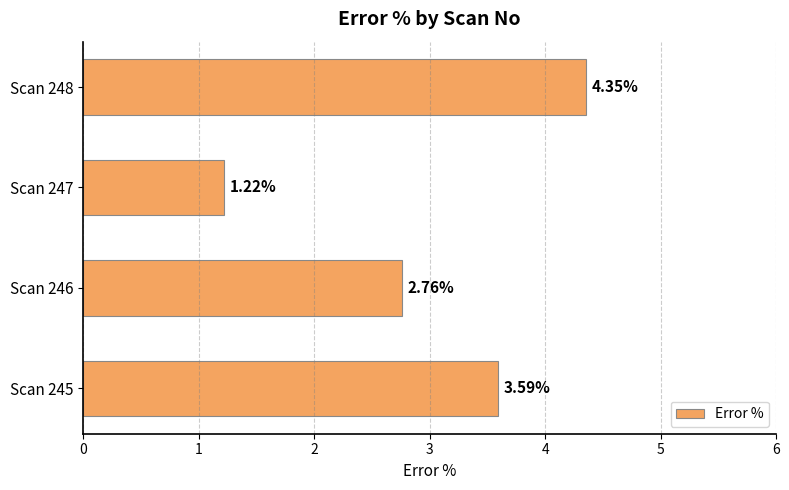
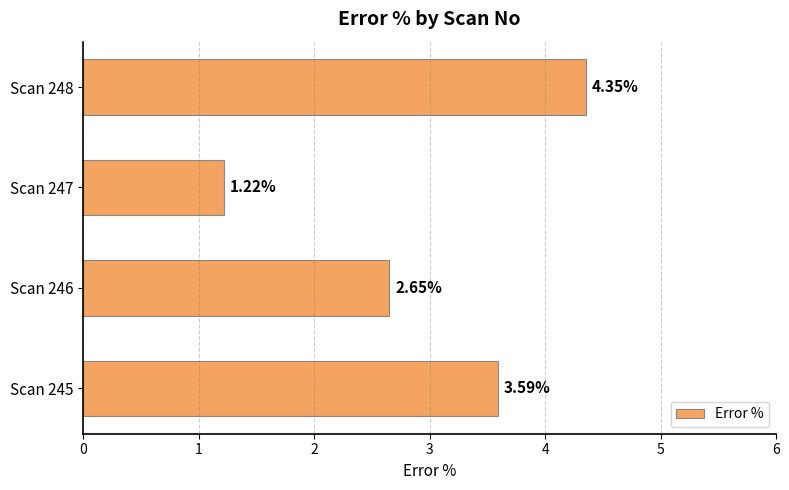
  {
    "Scan 248": "4.35%",
    "Scan 247": "1.22%",
-   "Scan 246": "2.76%",
+   "Scan 246": "2.65%",
    "Scan 245": "3.59%"
  }
